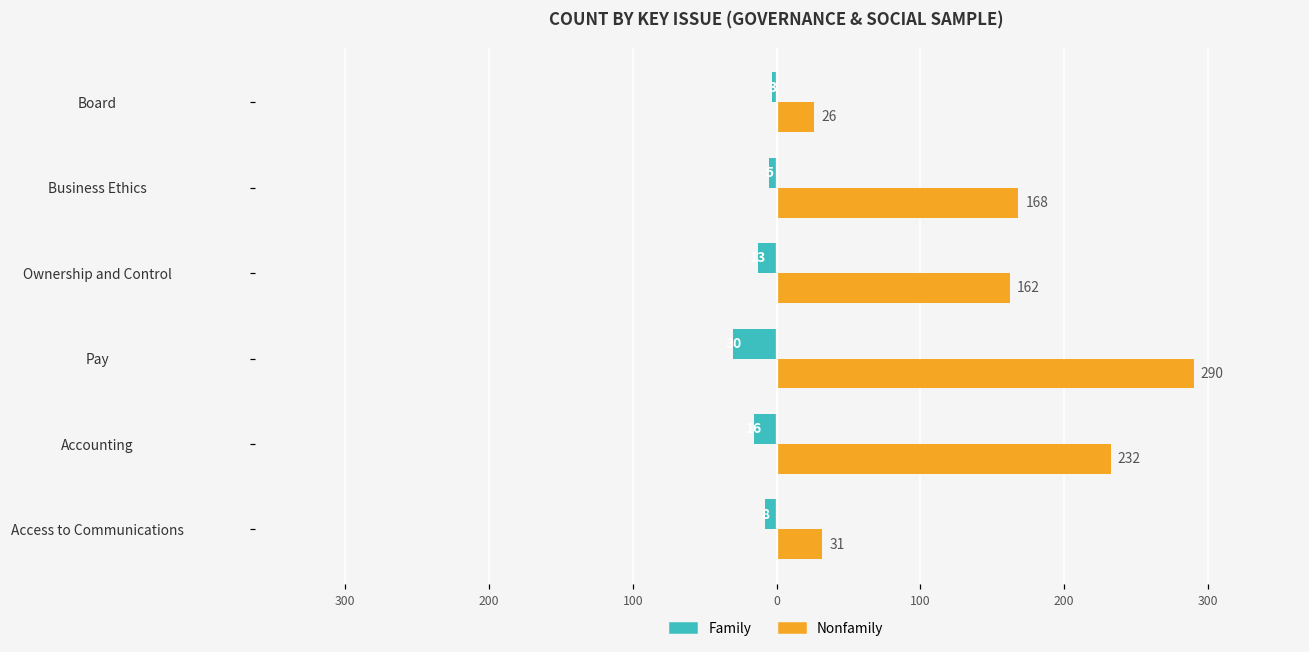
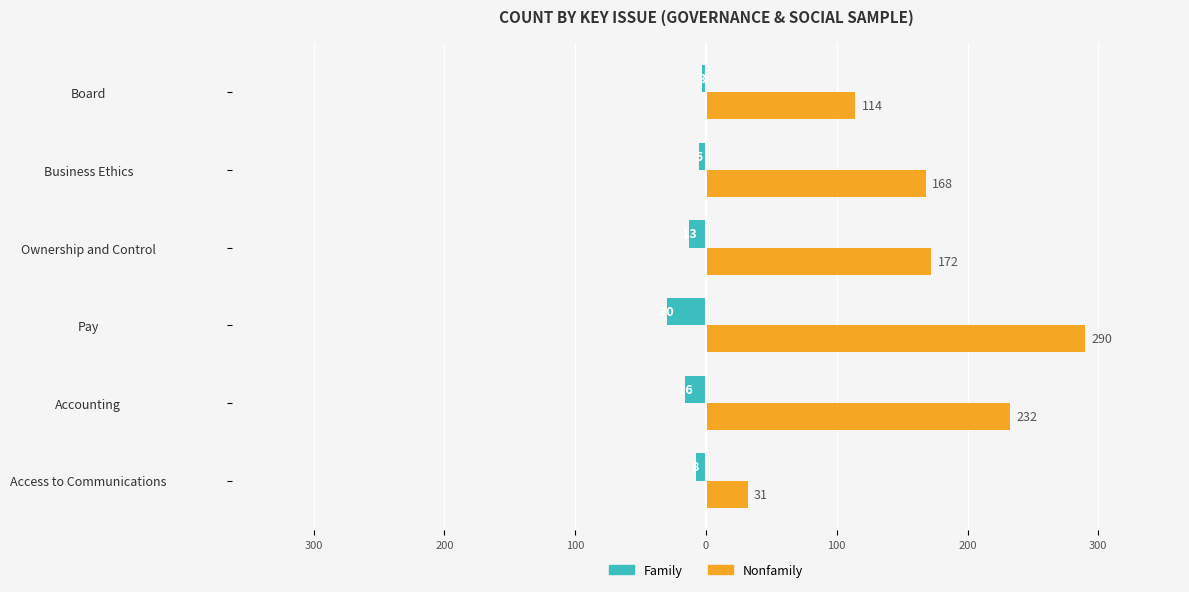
  {
    "Nonfamily": {
-     "Board": 26,
+     "Board": 114,
      "Business Ethics": 168,
-     "Ownership and Control": 162,
+     "Ownership and Control": 172,
      "Pay": 290,
      "Accounting": 232
    }
  }
